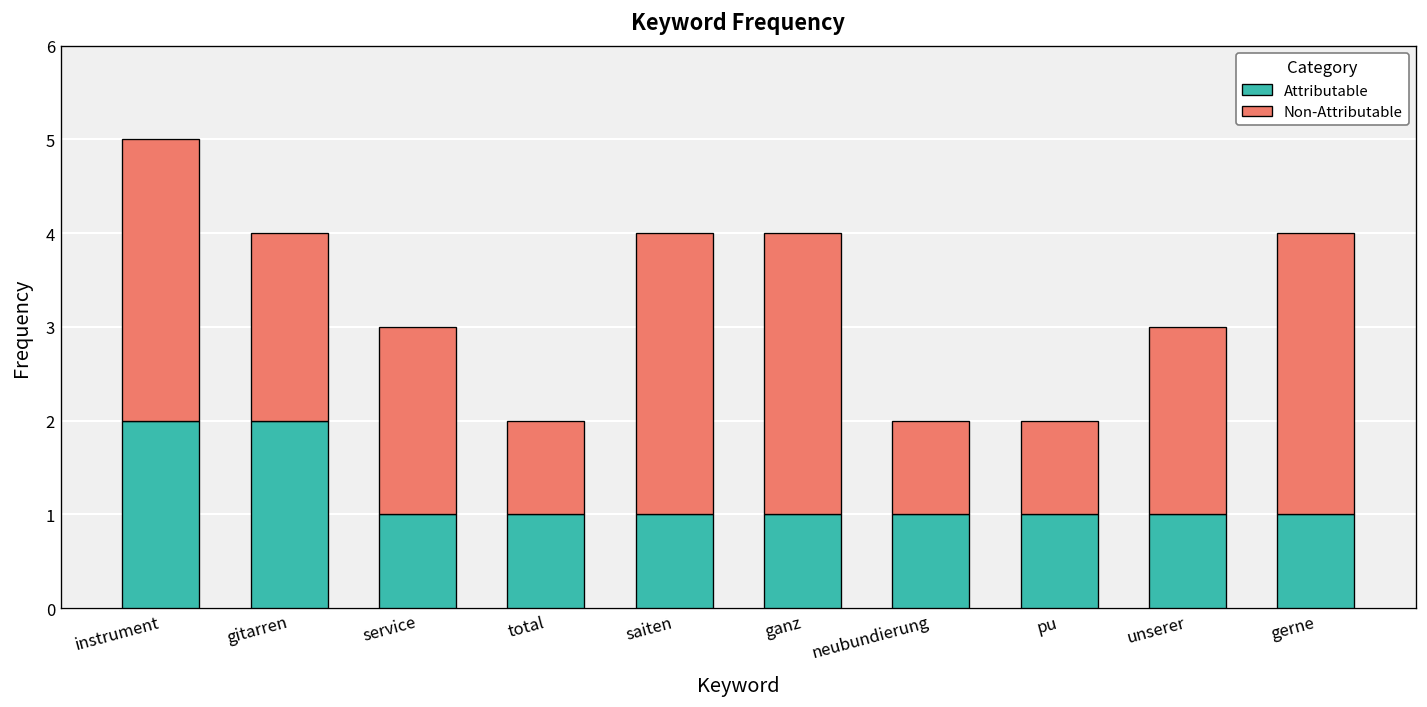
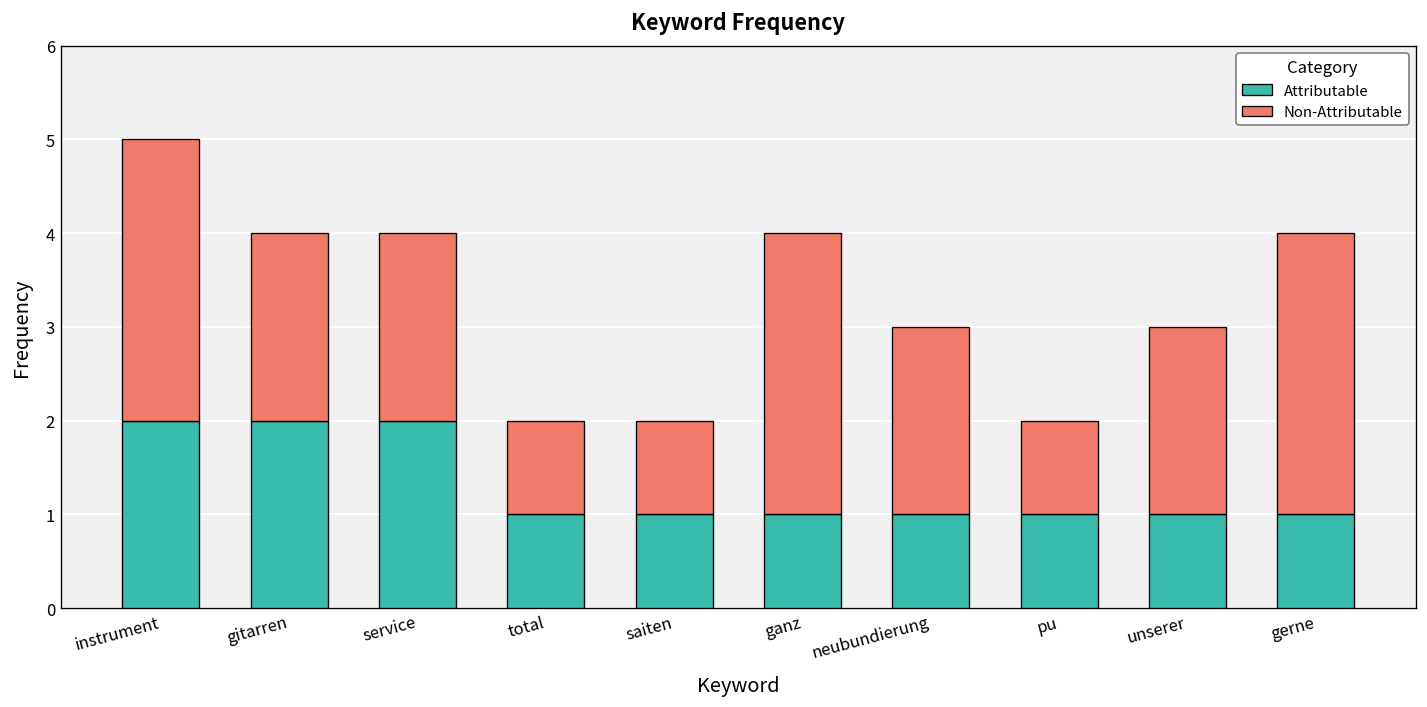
  {
    "Attributable": {
      "instrument": 2,
      "gitarren": 2,
-     "service": 1,
+     "service": 2,
      "total": 1,
      "saiten": 1,
      "ganz": 1,
      "neubundierung": 1,
      "pu": 1,
      "unserer": 1,
      "gerne": 1
    },
    "Non-Attributable": {
      "instrument": 3,
      "gitarren": 2,
      "service": 2,
      "total": 1,
-     "saiten": 3,
+     "saiten": 1,
      "ganz": 3,
-     "neubundierung": 1,
+     "neubundierung": 2,
      "pu": 1,
      "unserer": 2,
      "gerne": 3
    }
  }
